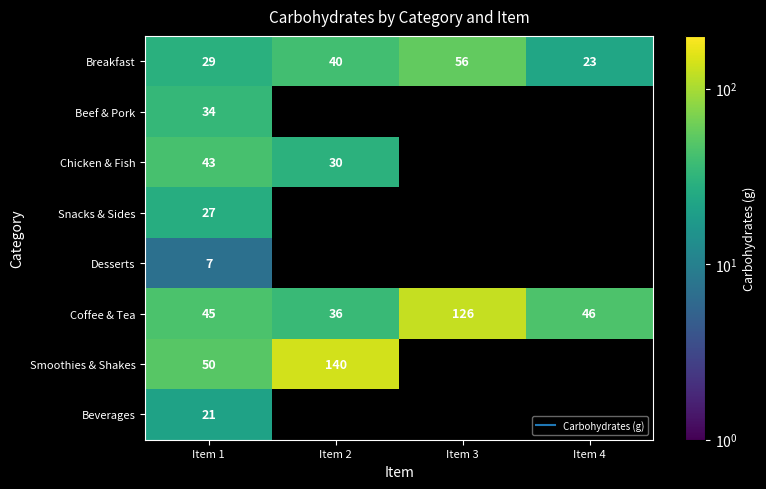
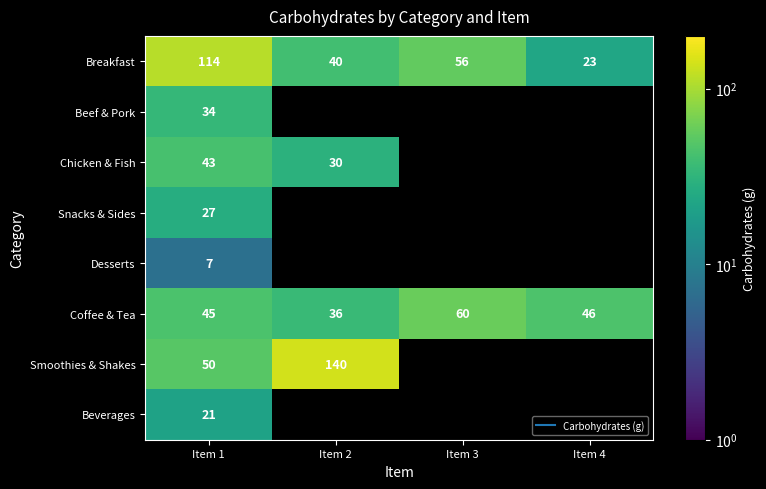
  {
    "Breakfast": {
-     "Item 1": 29,
+     "Item 1": 114,
      "Item 2": 40,
      "Item 3": 56,
      "Item 4": 23
    },
    "Beef & Pork": {
      "Item 1": 34
    },
    "Chicken & Fish": {
      "Item 1": 43,
      "Item 2": 30
    },
    "Snacks & Sides": {
      "Item 1": 27
    },
    "Desserts": {
      "Item 1": 7
    },
    "Coffee & Tea": {
      "Item 1": 45,
      "Item 2": 36,
-     "Item 3": 126,
+     "Item 3": 60,
      "Item 4": 46
    },
    "Smoothies & Shakes": {
      "Item 1": 50,
      "Item 2": 140
    },
    "Beverages": {
      "Item 1": 21
    }
  }
